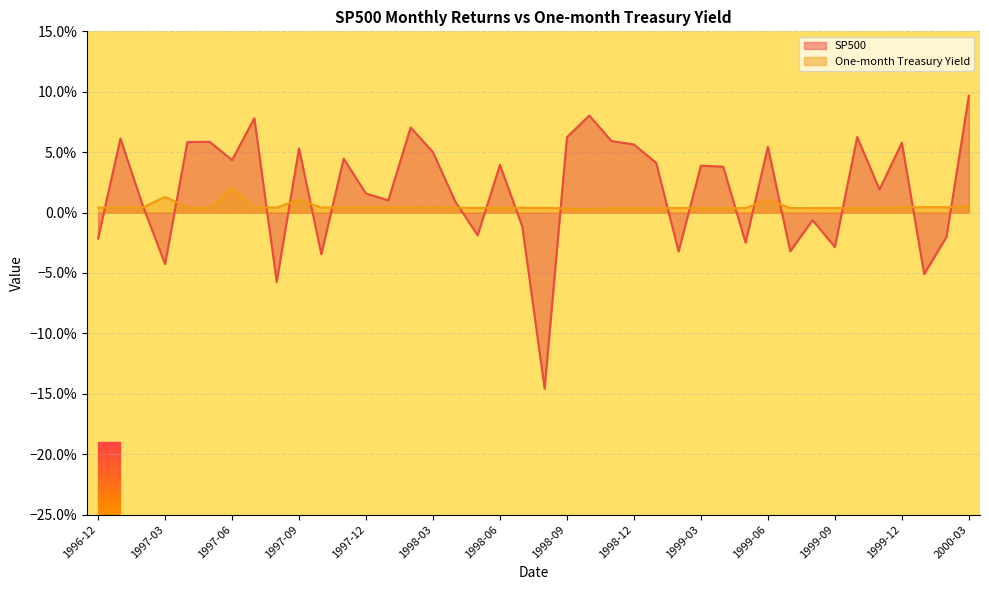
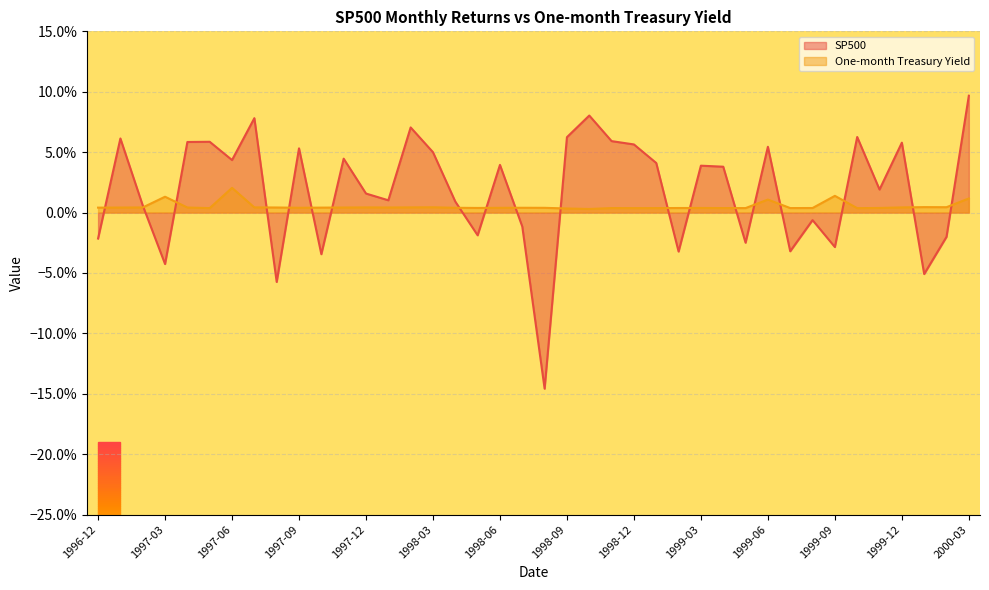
  {
    "One-month Treasury Yield": {
      "1996-12": "0.4%",
      "1997-03": "1.3%",
      "1997-06": "2.0%",
-     "1997-09": "1.1%",
+     "1997-09": "0.4%",
      "1997-12": "0.4%",
      "1998-03": "0.4%",
      "1998-06": "0.4%",
      "1998-09": "0.3%",
      "1998-12": "0.4%",
      "1999-03": "0.4%",
      "1999-06": "1.1%",
-     "1999-09": "0.4%",
+     "1999-09": "1.4%",
      "1999-12": "0.4%",
-     "2000-03": "0.5%"
+     "2000-03": "1.2%"
    }
  }
